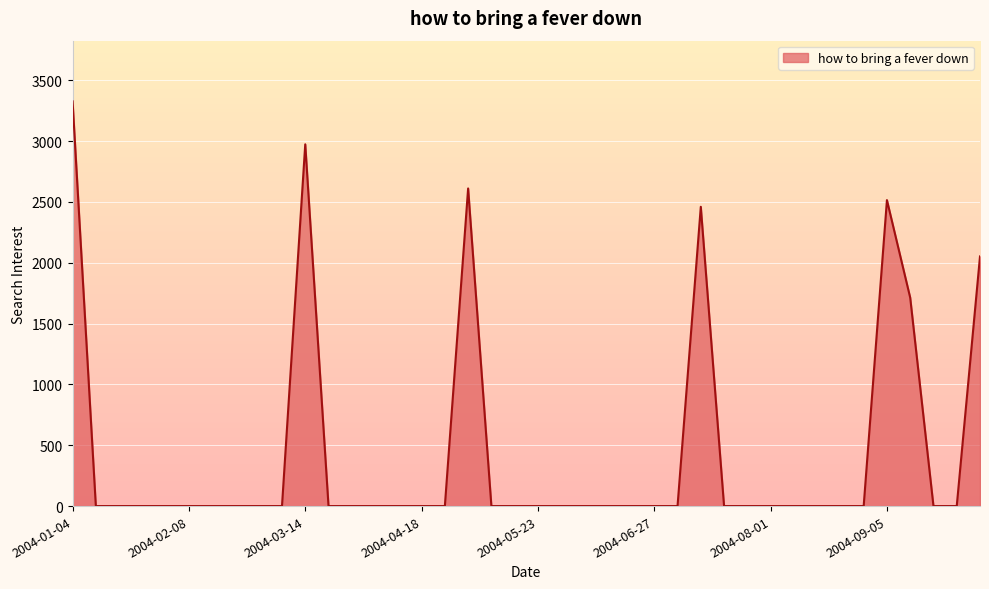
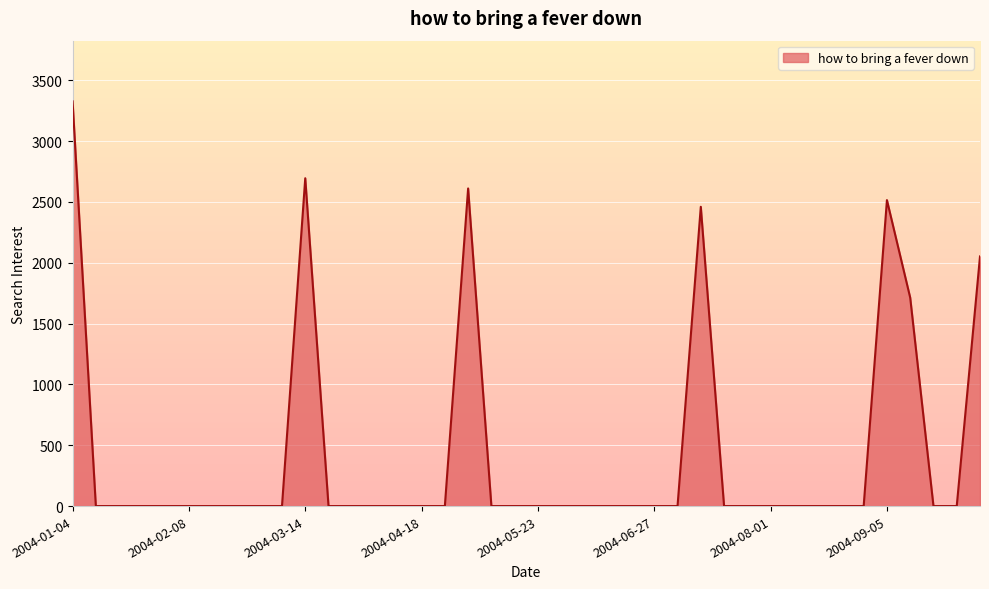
  {
    "2004-01-04": 3330,
    "2004-02-08": 0,
-   "2004-03-14": 2970,
+   "2004-03-14": 2690,
    "2004-04-18": 0,
    "2004-05-23": 0,
    "2004-06-27": 0,
    "2004-08-01": 0,
    "2004-09-05": 2510
  }
